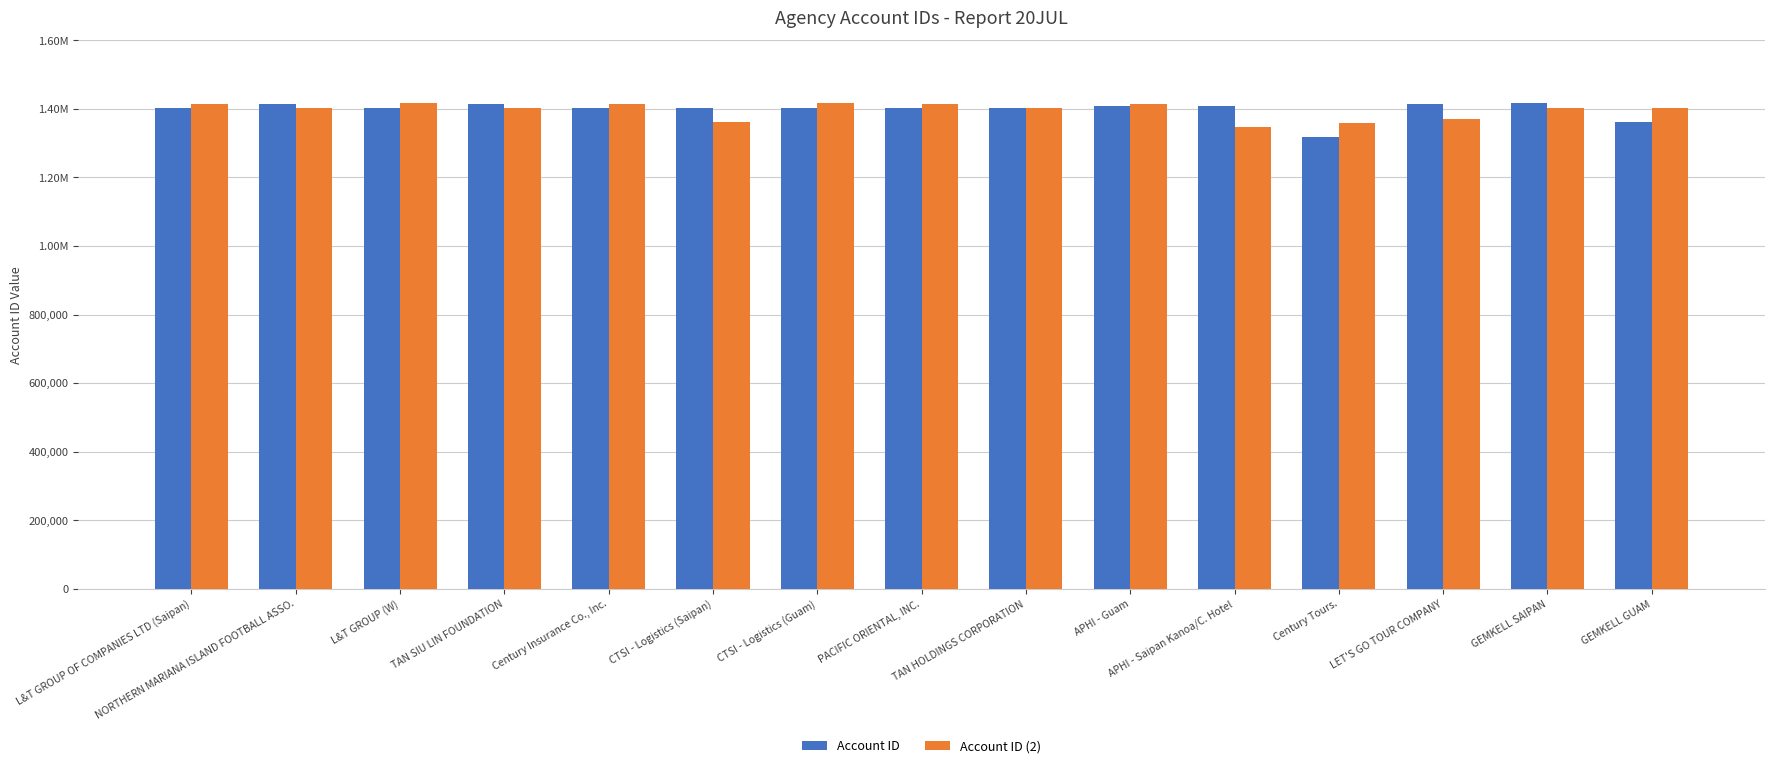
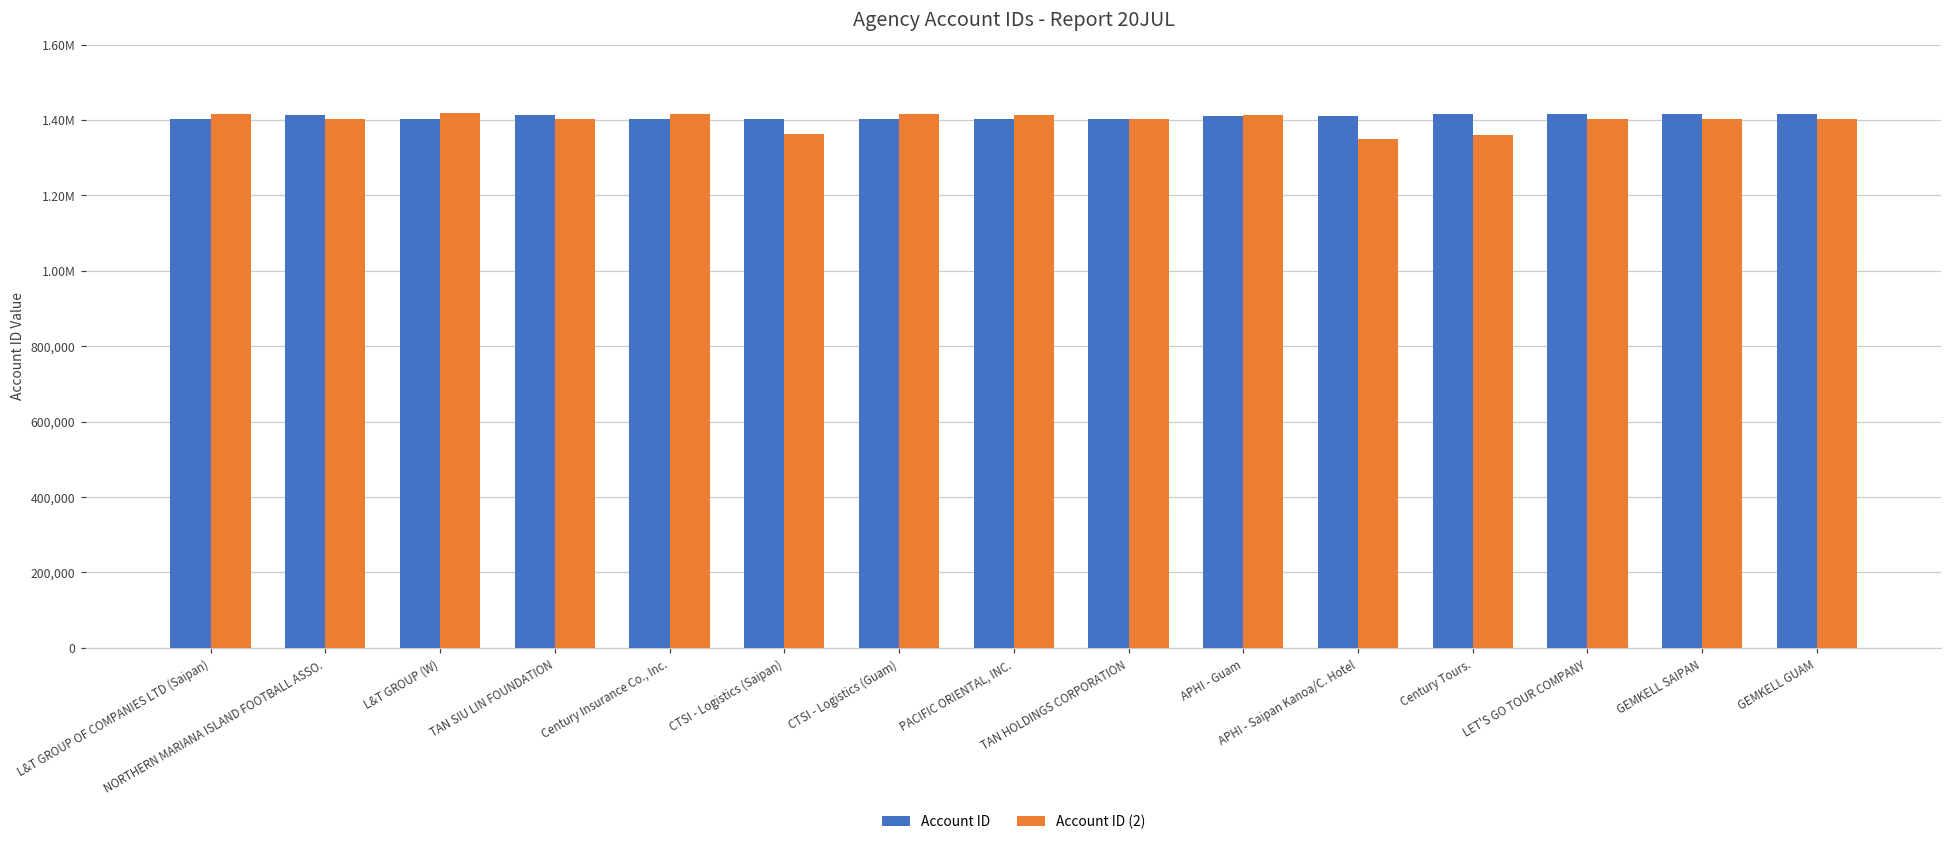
  {
    "Account ID": {
      "L&T GROUP OF COMPANIES LTD (Saipan)": "1,400,000",
      "NORTHERN MARIANA ISLAND FOOTBALL ASSO.": "1,410,000",
      "L&T GROUP (W)": "1,400,000",
      "TAN SIU LIN FOUNDATION": "1,410,000",
      "Century Insurance Co., Inc.": "1,400,000",
      "CTSI - Logistics (Saipan)": "1,400,000",
      "CTSI - Logistics (Guam)": "1,400,000",
      "PACIFIC ORIENTAL, INC.": "1,400,000",
      "TAN HOLDINGS CORPORATION": "1,400,000",
      "APHI - Guam": "1,410,000",
      "APHI - Saipan Kanoa/C. Hotel": "1,410,000",
-     "Century Tours.": "1,320,000",
+     "Century Tours.": "1,410,000",
      "LET'S GO TOUR COMPANY": "1,420,000",
      "GEMKELL SAIPAN": "1,420,000",
-     "GEMKELL GUAM": "1,360,000"
+     "GEMKELL GUAM": "1,420,000"
    },
    "Account ID (2)": {
      "L&T GROUP OF COMPANIES LTD (Saipan)": "1,420,000",
      "NORTHERN MARIANA ISLAND FOOTBALL ASSO.": "1,400,000",
      "L&T GROUP (W)": "1,420,000",
      "TAN SIU LIN FOUNDATION": "1,400,000",
      "Century Insurance Co., Inc.": "1,410,000",
      "CTSI - Logistics (Saipan)": "1,360,000",
      "CTSI - Logistics (Guam)": "1,420,000",
      "PACIFIC ORIENTAL, INC.": "1,410,000",
      "TAN HOLDINGS CORPORATION": "1,400,000",
      "APHI - Guam": "1,410,000",
      "APHI - Saipan Kanoa/C. Hotel": "1,350,000",
      "Century Tours.": "1,360,000",
-     "LET'S GO TOUR COMPANY": "1,370,000",
+     "LET'S GO TOUR COMPANY": "1,400,000",
      "GEMKELL SAIPAN": "1,400,000",
      "GEMKELL GUAM": "1,400,000"
    }
  }
